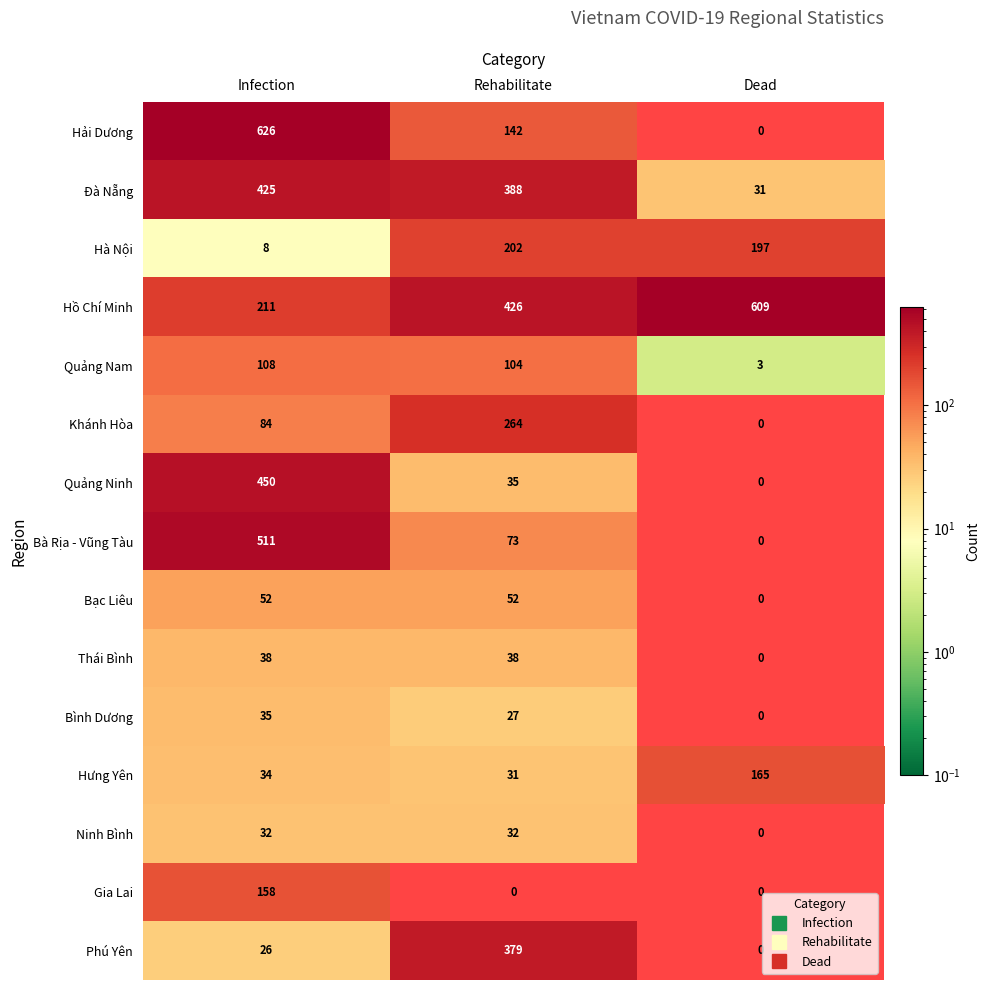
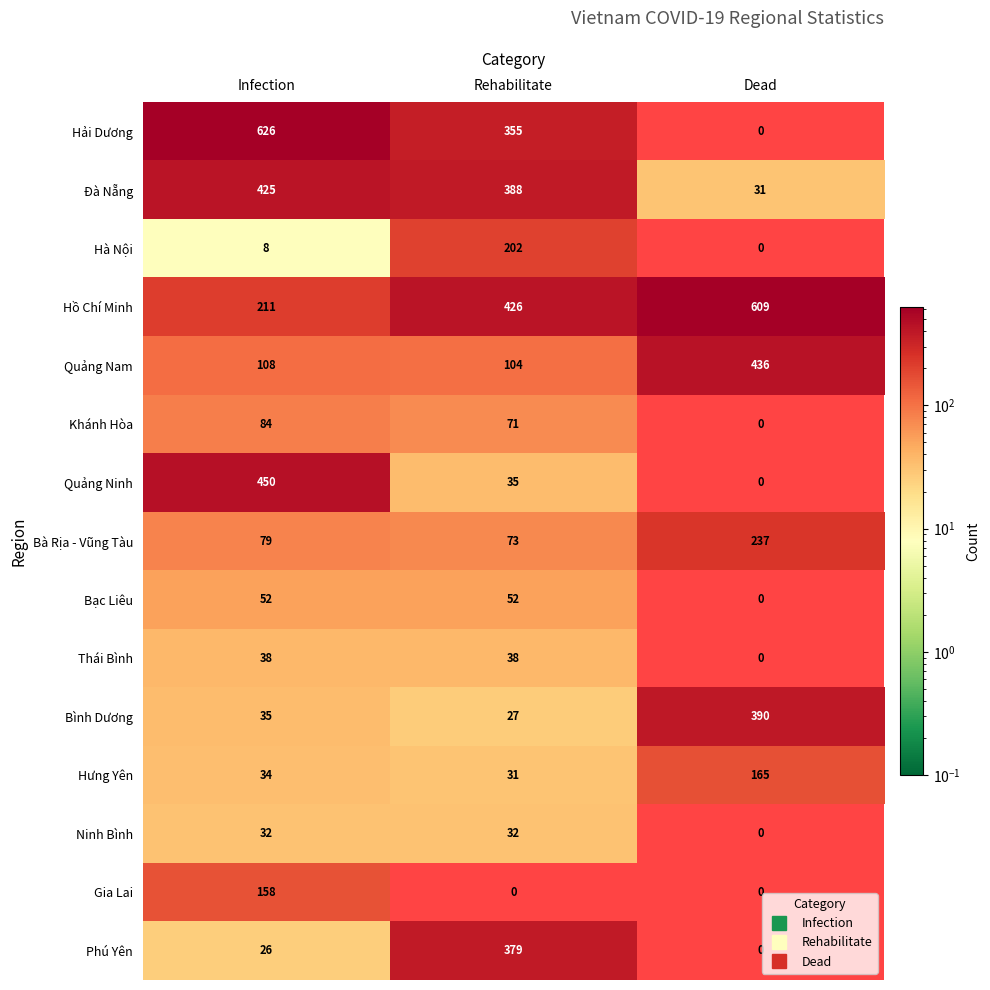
  {
    "Hải Dương": {
      "Infection": 626,
-     "Rehabilitate": 142,
+     "Rehabilitate": 355,
      "Dead": 0
    },
    "Đà Nẵng": {
      "Infection": 425,
      "Rehabilitate": 388,
      "Dead": 31
    },
    "Hà Nội": {
      "Infection": 8,
      "Rehabilitate": 202,
-     "Dead": 197
+     "Dead": 0
    },
    "Hồ Chí Minh": {
      "Infection": 211,
      "Rehabilitate": 426,
      "Dead": 609
    },
    "Quảng Nam": {
      "Infection": 108,
      "Rehabilitate": 104,
-     "Dead": 3
+     "Dead": 436
    },
    "Khánh Hòa": {
      "Infection": 84,
-     "Rehabilitate": 264,
+     "Rehabilitate": 71,
      "Dead": 0
    },
    "Quảng Ninh": {
      "Infection": 450,
      "Rehabilitate": 35,
      "Dead": 0
    },
    "Bà Rịa - Vũng Tàu": {
-     "Infection": 511,
+     "Infection": 79,
      "Rehabilitate": 73,
-     "Dead": 0
+     "Dead": 237
    },
    "Bạc Liêu": {
      "Infection": 52,
      "Rehabilitate": 52,
      "Dead": 0
    },
    "Thái Bình": {
      "Infection": 38,
      "Rehabilitate": 38,
      "Dead": 0
    },
    "Bình Dương": {
      "Infection": 35,
      "Rehabilitate": 27,
-     "Dead": 0
+     "Dead": 390
    },
    "Hưng Yên": {
      "Infection": 34,
      "Rehabilitate": 31,
      "Dead": 165
    },
    "Ninh Bình": {
      "Infection": 32,
      "Rehabilitate": 32,
      "Dead": 0
    },
    "Gia Lai": {
      "Infection": 158,
      "Rehabilitate": 0
    },
    "Phú Yên": {
      "Infection": 26,
      "Rehabilitate": 379
    }
  }
